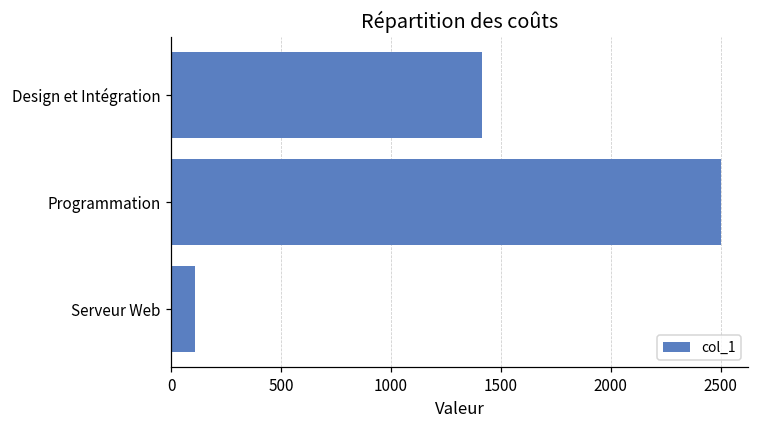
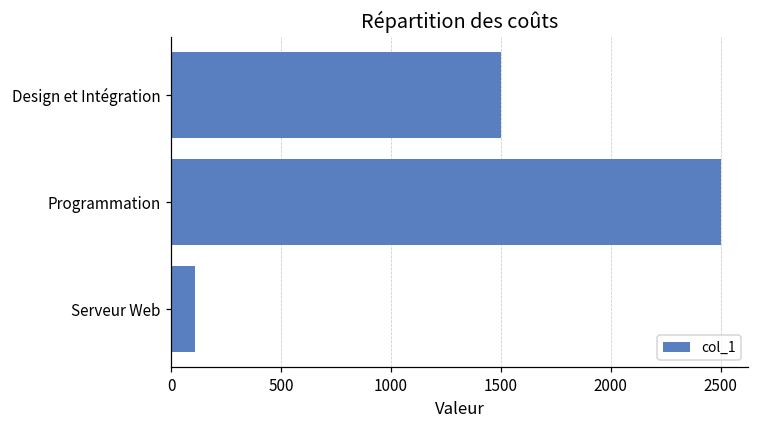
  {
-   "Design et Intégration": 1410,
+   "Design et Intégration": 1500,
    "Programmation": 2500,
    "Serveur Web": 110
  }
